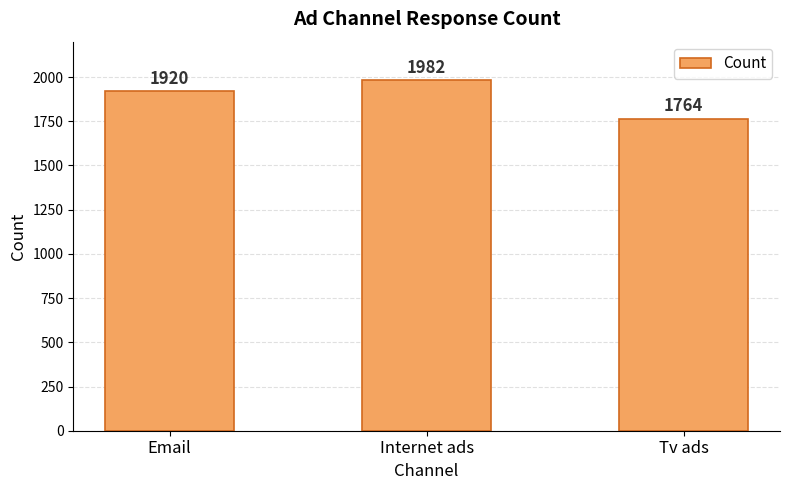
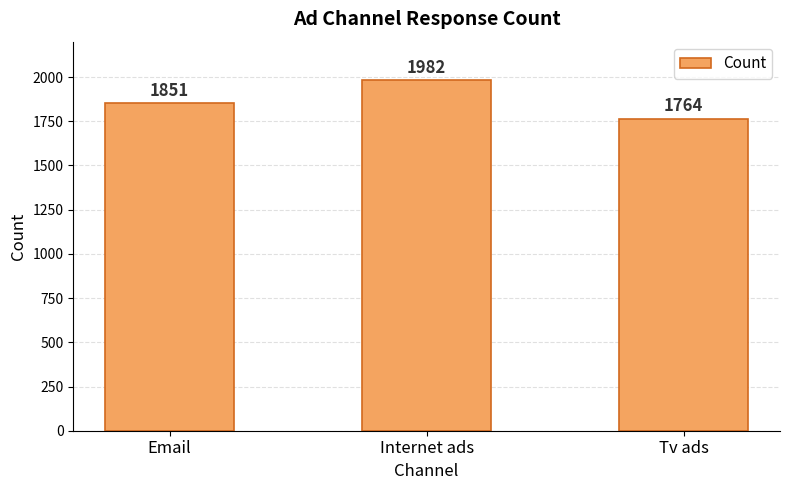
  {
-   "Email": 1920,
+   "Email": 1851,
    "Internet ads": 1982,
    "Tv ads": 1764
  }
